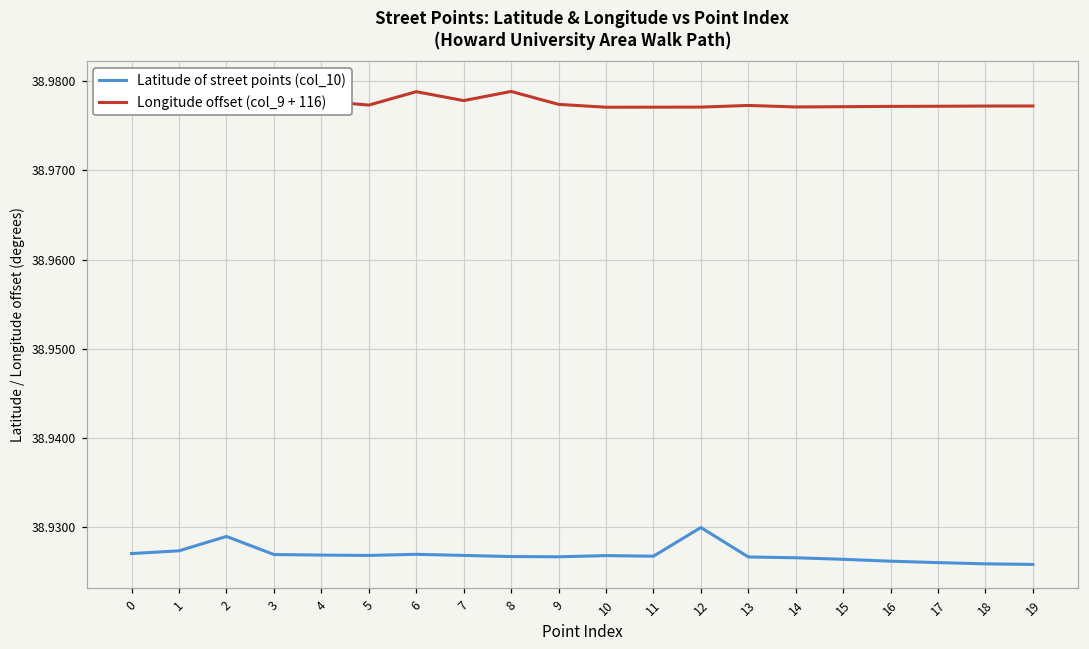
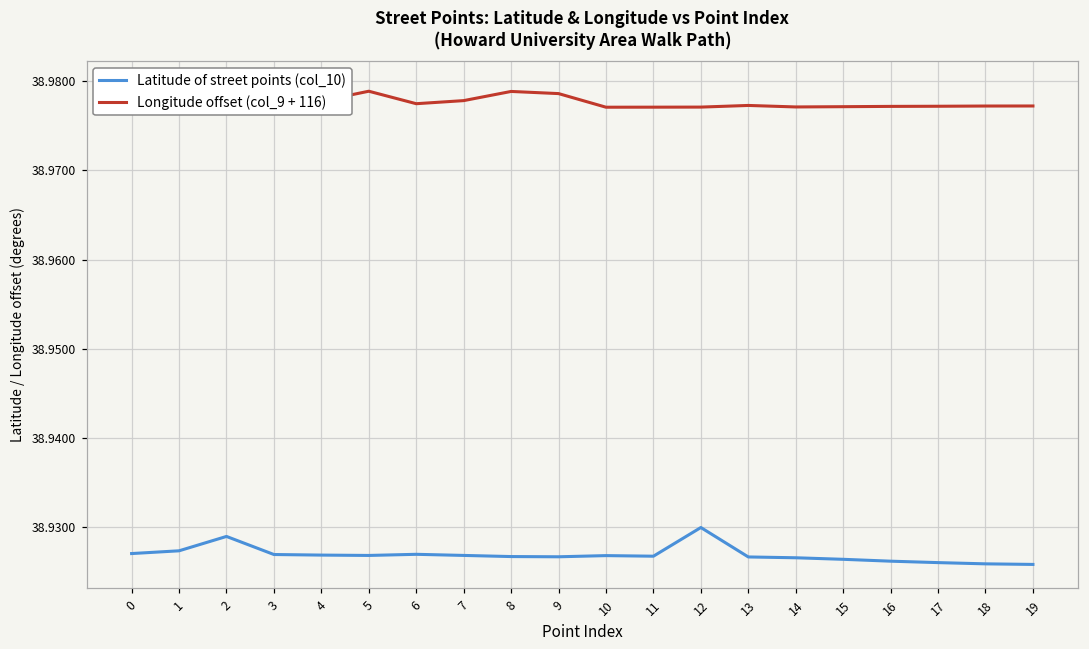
  {
    "Latitude of street points (col_10)": {
      "0": 38.927,
      "1": 38.927,
      "2": 38.929,
      "3": 38.927,
      "4": 38.927,
      "5": 38.927,
      "6": 38.927,
      "7": 38.927,
      "8": 38.927,
      "9": 38.927,
      "10": 38.927,
      "11": 38.927,
      "12": 38.930,
      "13": 38.927,
      "14": 38.927,
      "15": 38.926,
      "16": 38.926,
      "17": 38.926,
      "18": 38.926,
      "19": 38.926
    },
    "Longitude offset (col_9 + 116)": {
-     "5": 38.977,
-     "6": 38.979,
+     "5": 38.979,
+     "6": 38.977,
      "7": 38.978,
      "8": 38.979,
-     "9": 38.977,
+     "9": 38.979,
      "10": 38.977,
      "11": 38.977,
      "12": 38.977,
      "13": 38.977,
      "14": 38.977,
      "15": 38.977,
      "16": 38.977,
      "17": 38.977,
      "18": 38.977,
      "19": 38.977
    }
  }
